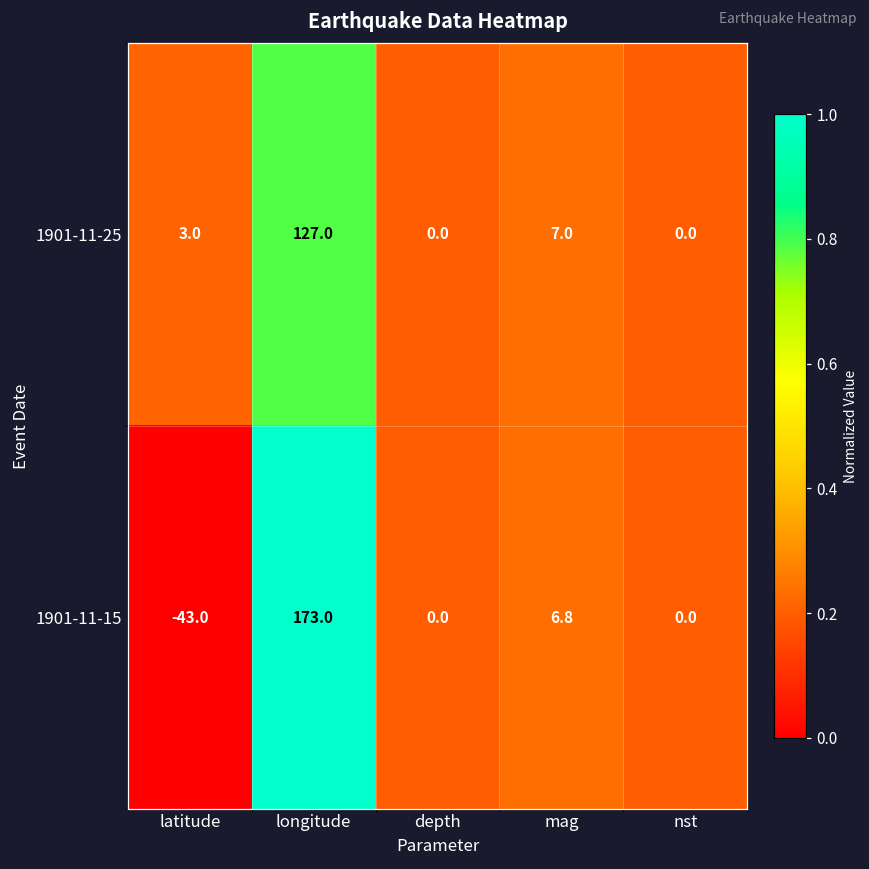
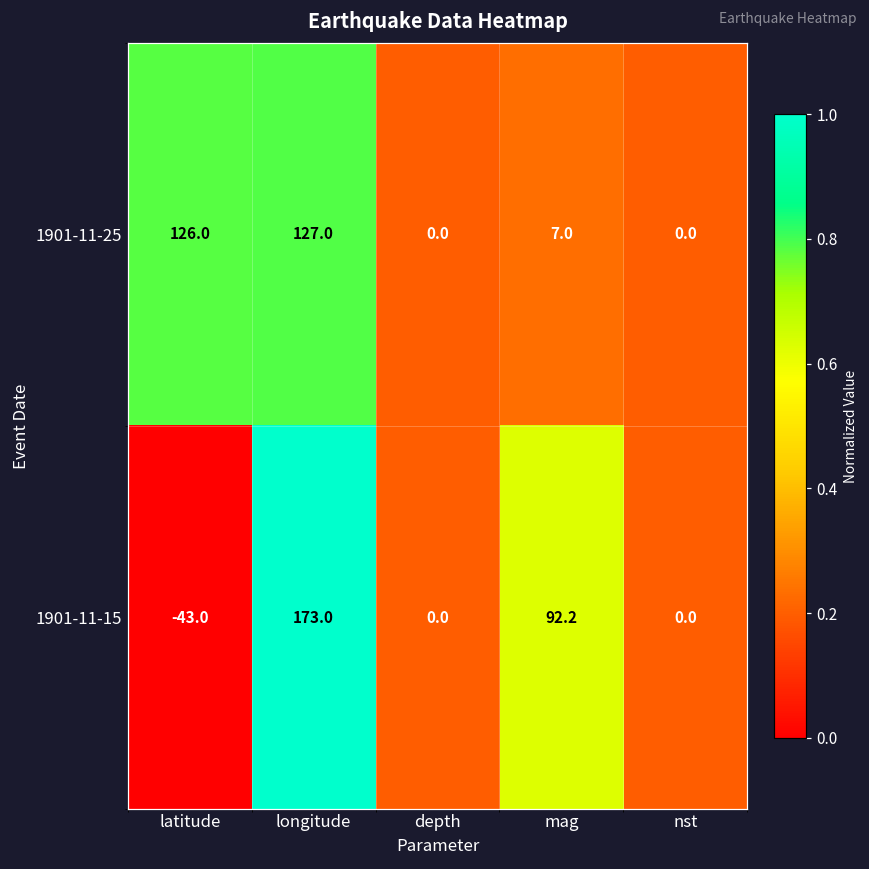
  {
    "1901-11-25": {
-     "latitude": 3.0,
+     "latitude": 126.0,
      "longitude": 127.0,
      "depth": 0.0,
      "mag": 7.0,
      "nst": 0.0
    },
    "1901-11-15": {
      "latitude": -43.0,
      "longitude": 173.0,
      "depth": 0.0,
-     "mag": 6.8,
+     "mag": 92.2,
      "nst": 0.0
    }
  }
